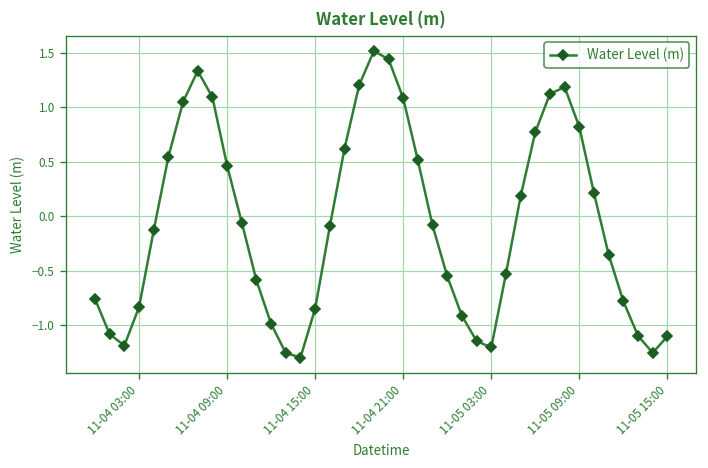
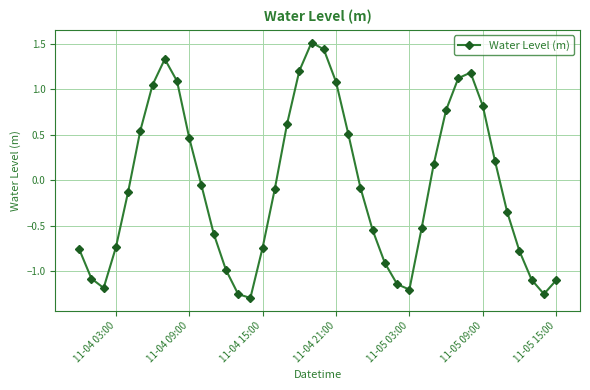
  {
-   "11-04 03:00": -0.8,
+   "11-04 03:00": -0.7,
    "11-04 09:00": 0.5,
-   "11-04 15:00": -0.8,
+   "11-04 15:00": -0.7,
    "11-04 21:00": 1.1,
    "11-05 03:00": -1.2,
    "11-05 09:00": 0.8,
    "11-05 15:00": -1.1
  }
